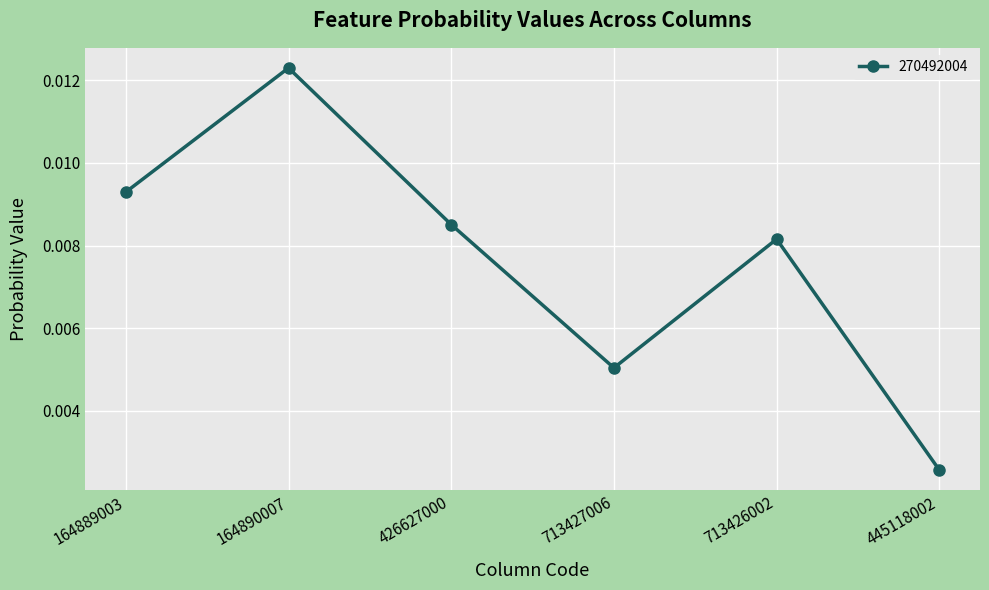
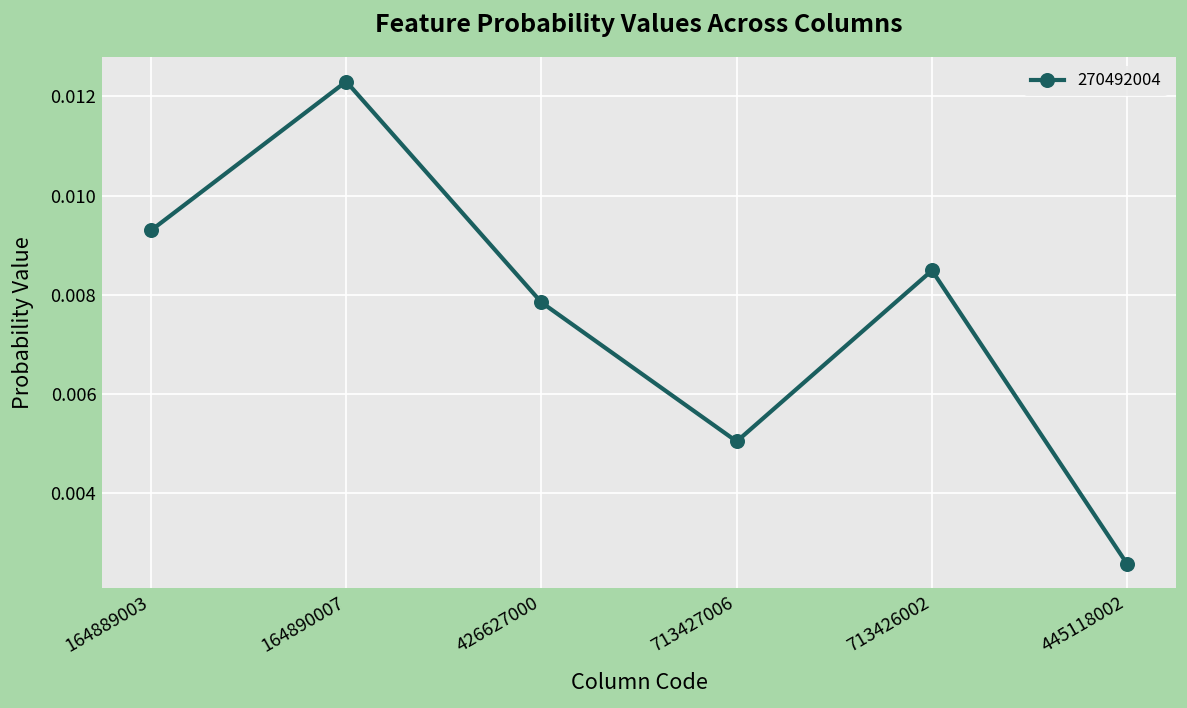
  {
    "164889003": 0.0093,
    "164890007": 0.0123,
-   "426627000": 0.0085,
+   "426627000": 0.0078,
    "713427006": 0.0050,
-   "713426002": 0.0082,
+   "713426002": 0.0085,
    "445118002": 0.0026
  }
